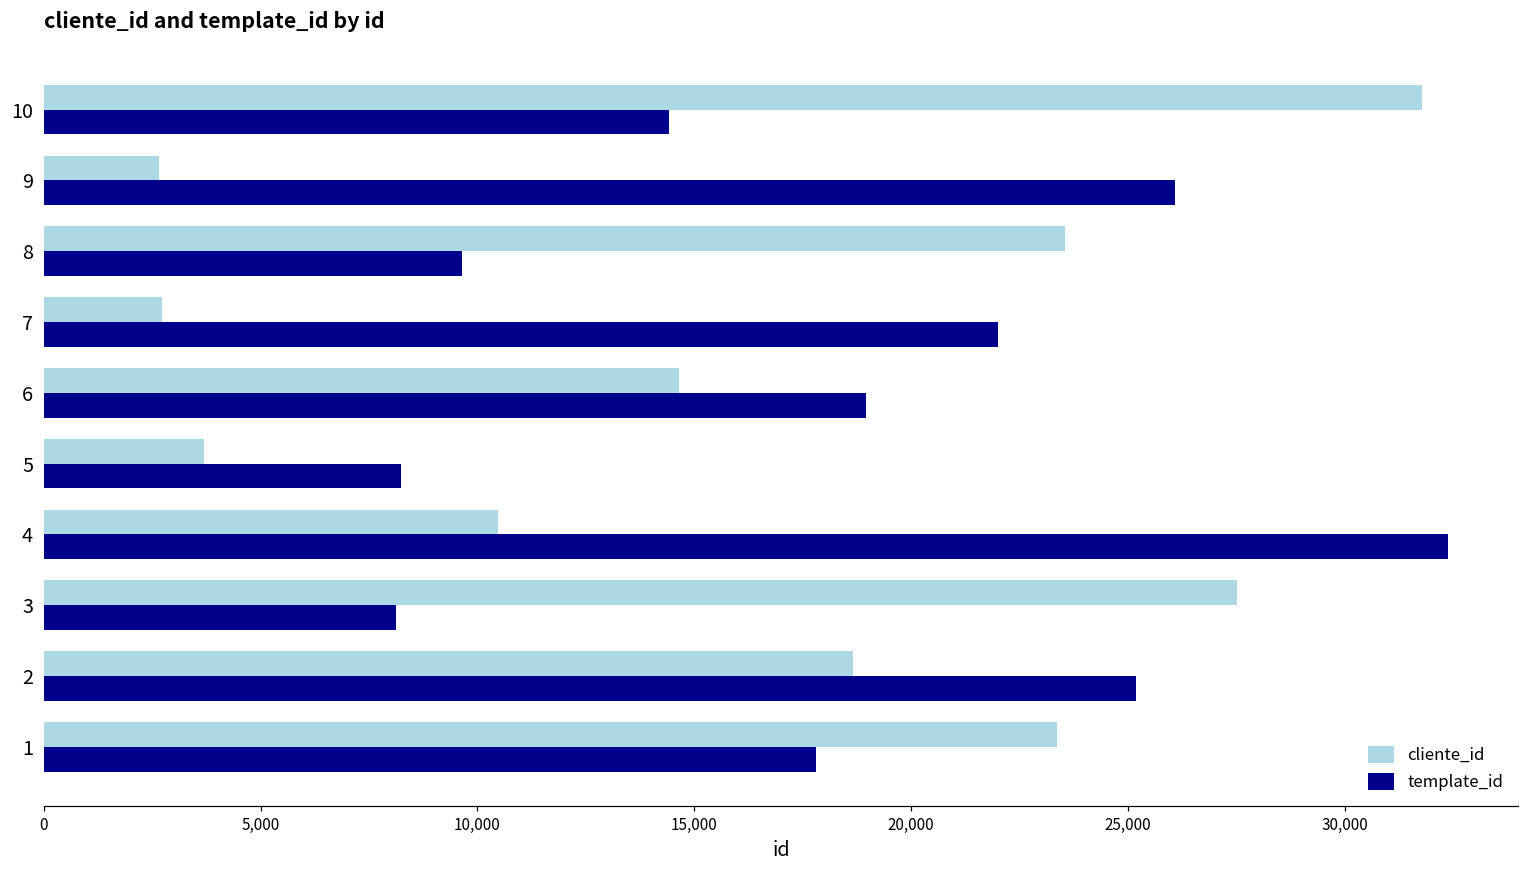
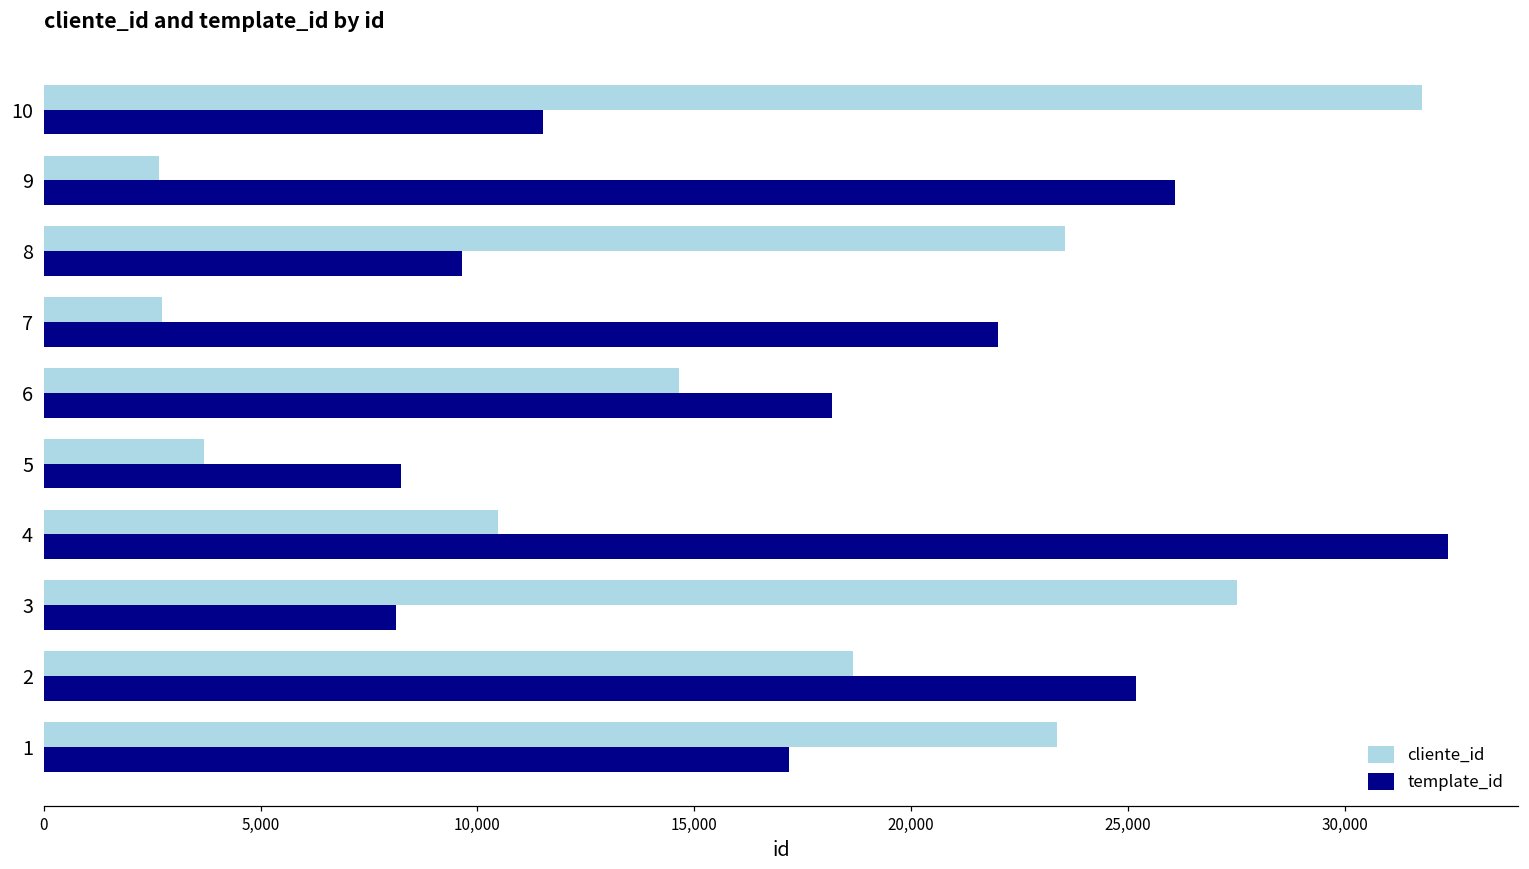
  {
    "cliente_id": {
      "10": "31,800",
      "9": "2,700",
      "8": "23,600",
      "7": "2,700",
      "6": "14,700",
      "5": "3,700",
      "4": "10,500",
      "3": "27,500",
      "2": "18,700",
      "1": "23,400"
    },
    "template_id": {
-     "10": "14,400",
+     "10": "11,500",
      "9": "26,100",
      "8": "9,700",
      "7": "22,000",
-     "6": "19,000",
+     "6": "18,200",
      "5": "8,200",
      "4": "32,400",
      "3": "8,100",
      "2": "25,200",
-     "1": "17,800"
+     "1": "17,200"
    }
  }
